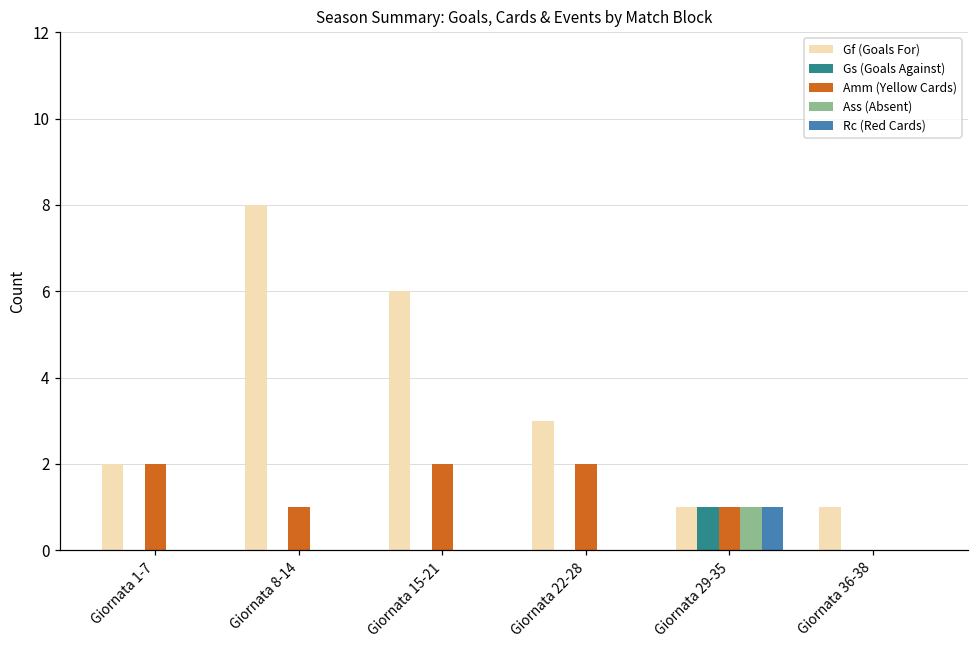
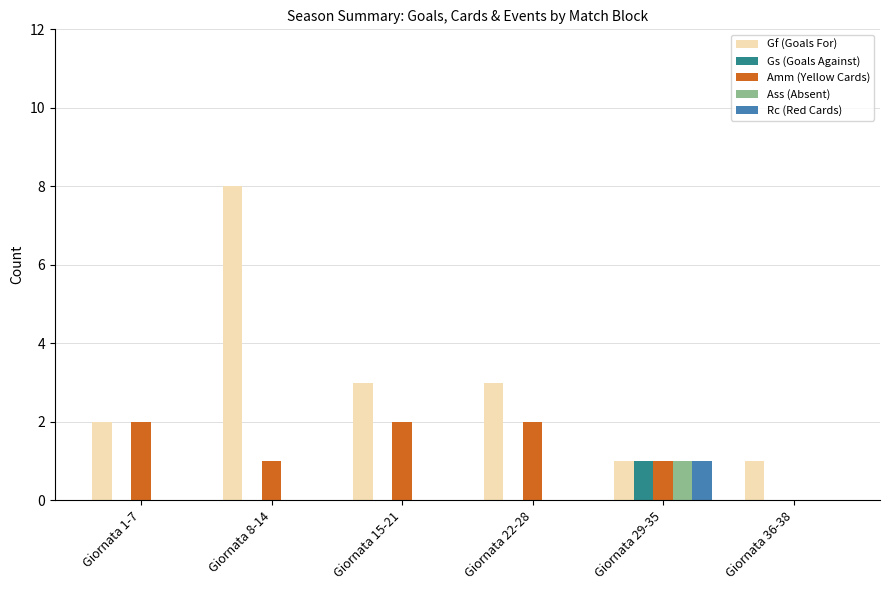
  {
    "Gf (Goals For)": {
      "Giornata 1-7": 2,
      "Giornata 8-14": 8,
-     "Giornata 15-21": 6,
+     "Giornata 15-21": 3,
      "Giornata 22-28": 3,
      "Giornata 29-35": 1,
      "Giornata 36-38": 1
    },
    "Amm (Yellow Cards)": {
      "Giornata 1-7": 2,
      "Giornata 8-14": 1,
      "Giornata 15-21": 2,
      "Giornata 22-28": 2,
      "Giornata 29-35": 1,
      "Giornata 36-38": 0
    },
    "Ass (Absent)": {
      "Giornata 1-7": 0,
      "Giornata 8-14": 0,
      "Giornata 15-21": 0,
      "Giornata 22-28": 0,
      "Giornata 29-35": 1,
      "Giornata 36-38": 0
    }
  }
